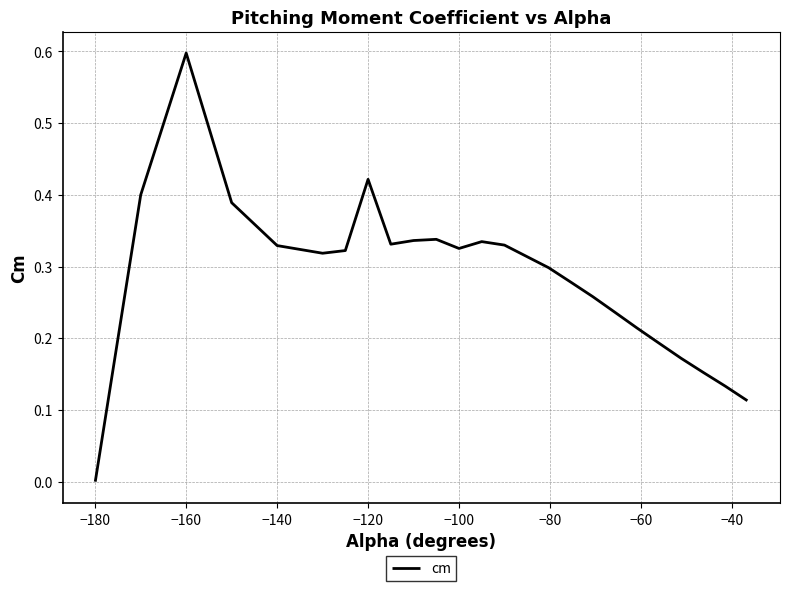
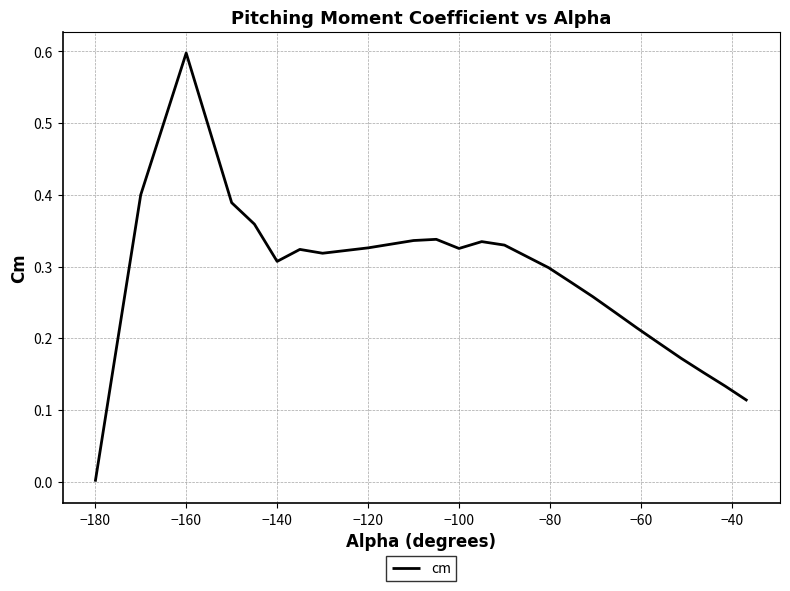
  {
    "−180": 0.00,
    "−160": 0.60,
-   "−140": 0.33,
-   "−120": 0.42,
+   "−140": 0.31,
+   "−120": 0.33,
    "−100": 0.33
  }
